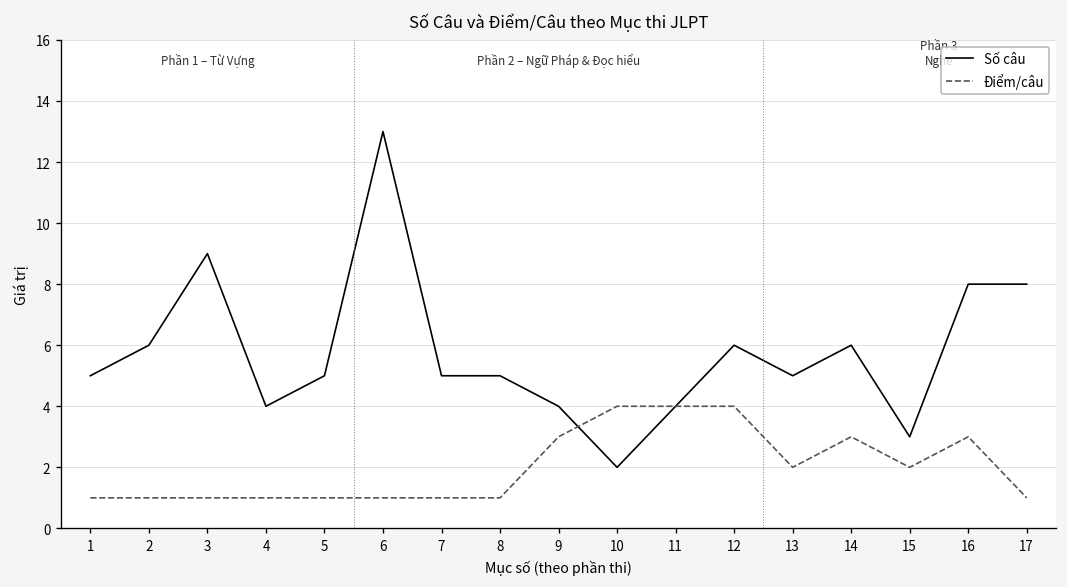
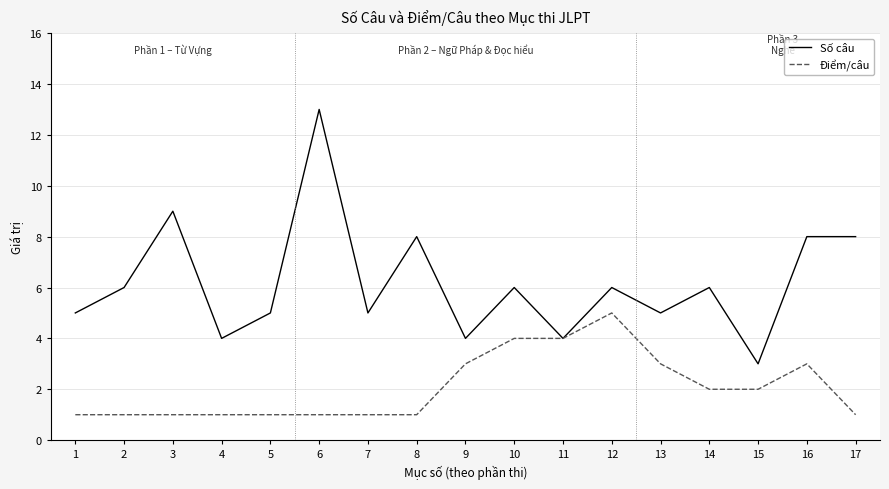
  {
    "Số câu": {
      "1": 5,
      "2": 6,
      "3": 9,
      "4": 4,
      "5": 5,
      "6": 13,
      "7": 5,
-     "8": 5,
+     "8": 8,
      "9": 4,
-     "10": 2,
+     "10": 6,
      "12": 6,
      "13": 5,
      "14": 6,
      "15": 3,
      "16": 8,
      "17": 8
    },
    "Điểm/câu": {
      "1": 1,
      "2": 1,
      "3": 1,
      "4": 1,
      "5": 1,
      "6": 1,
      "7": 1,
      "8": 1,
      "9": 3,
      "10": 4,
-     "12": 4,
-     "13": 2,
-     "14": 3,
+     "12": 5,
+     "13": 3,
+     "14": 2,
      "15": 2,
      "16": 3,
      "17": 1
    }
  }
